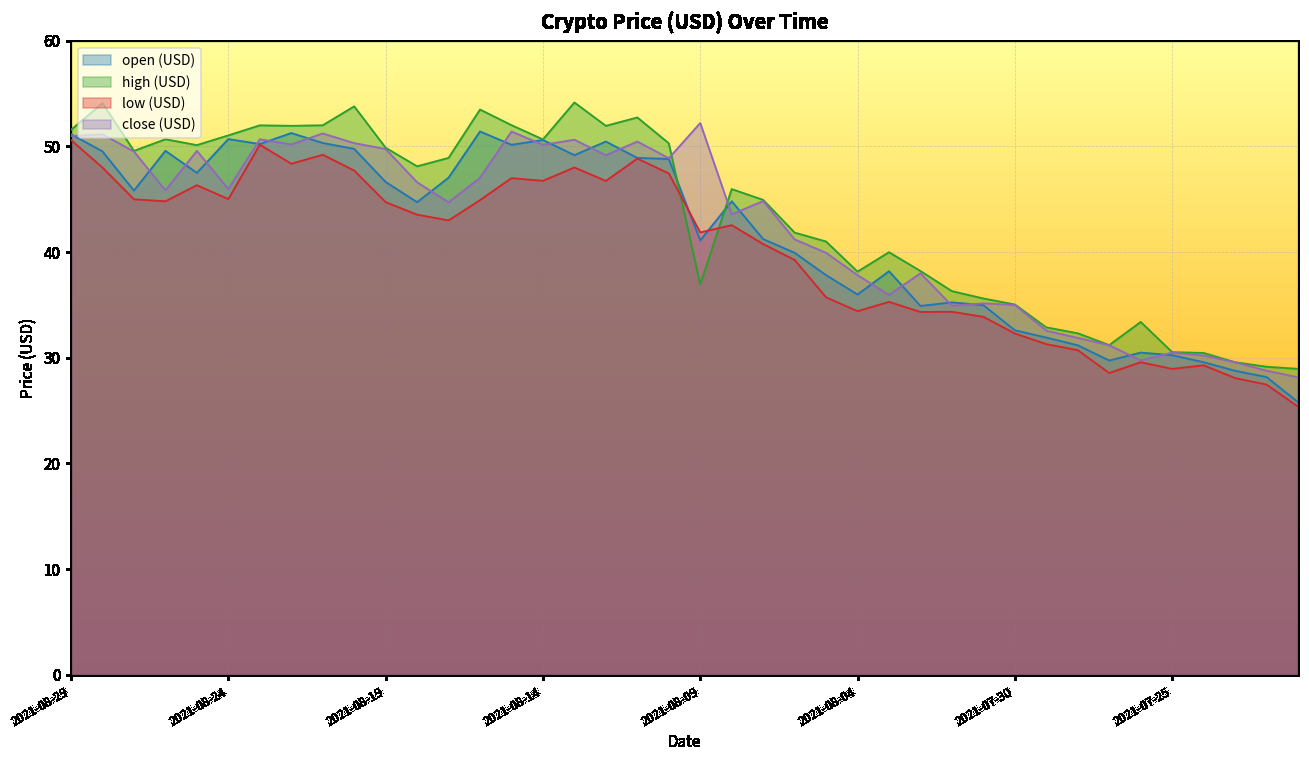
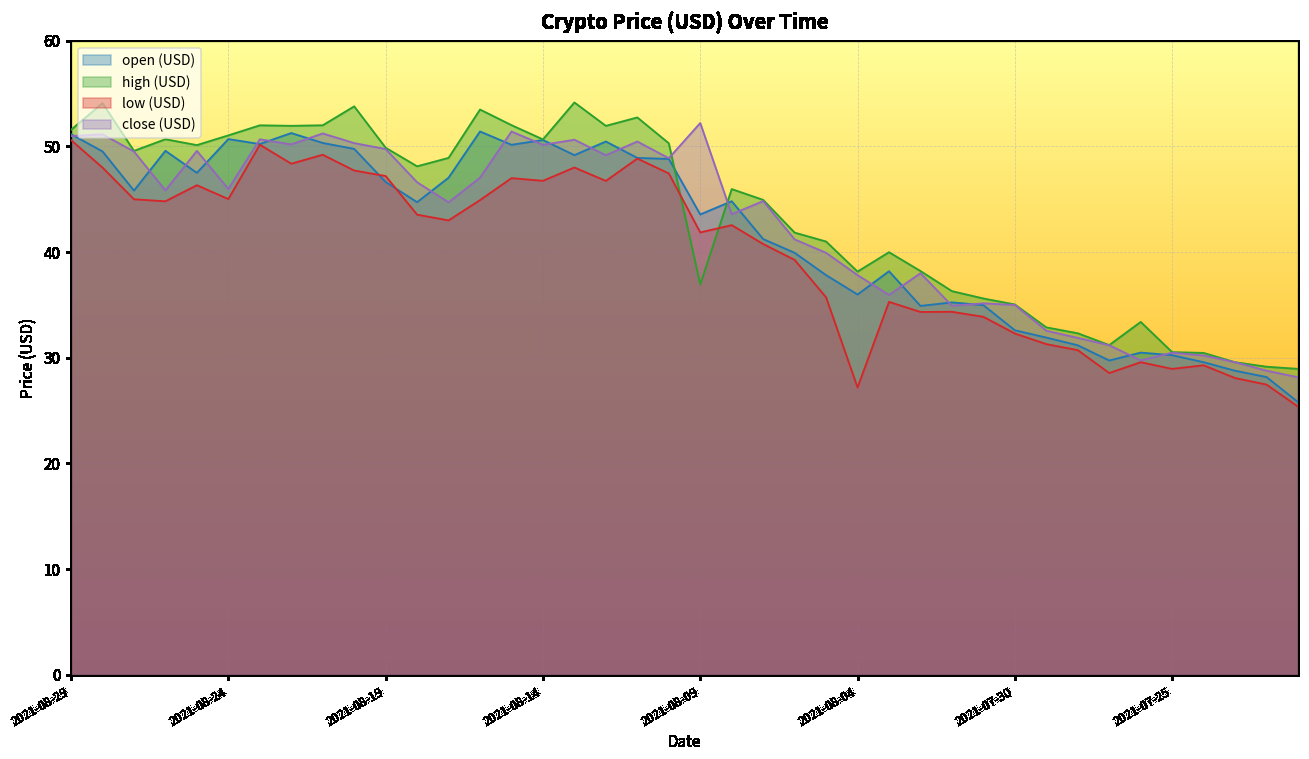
  {
    "open (USD)": {
      "2021-08-24": 51,
      "2021-08-19": 47,
-     "2021-08-09": 41,
+     "2021-08-09": 44,
      "2021-08-04": 36,
      "2021-07-30": 33
    },
    "high (USD)": {
      "2021-08-29": 52,
      "2021-08-24": 51,
      "2021-08-09": 37,
      "2021-08-04": 38
    },
    "low (USD)": {
      "2021-08-29": 51,
      "2021-08-24": 45,
-     "2021-08-19": 45,
+     "2021-08-19": 47,
      "2021-08-14": 47,
      "2021-08-09": 42,
-     "2021-08-04": 34,
+     "2021-08-04": 27,
      "2021-07-30": 32,
      "2021-07-25": 29
    },
    "close (USD)": {
      "2021-08-24": 46,
      "2021-08-14": 50,
      "2021-08-09": 52,
      "2021-08-04": 38
    }
  }
